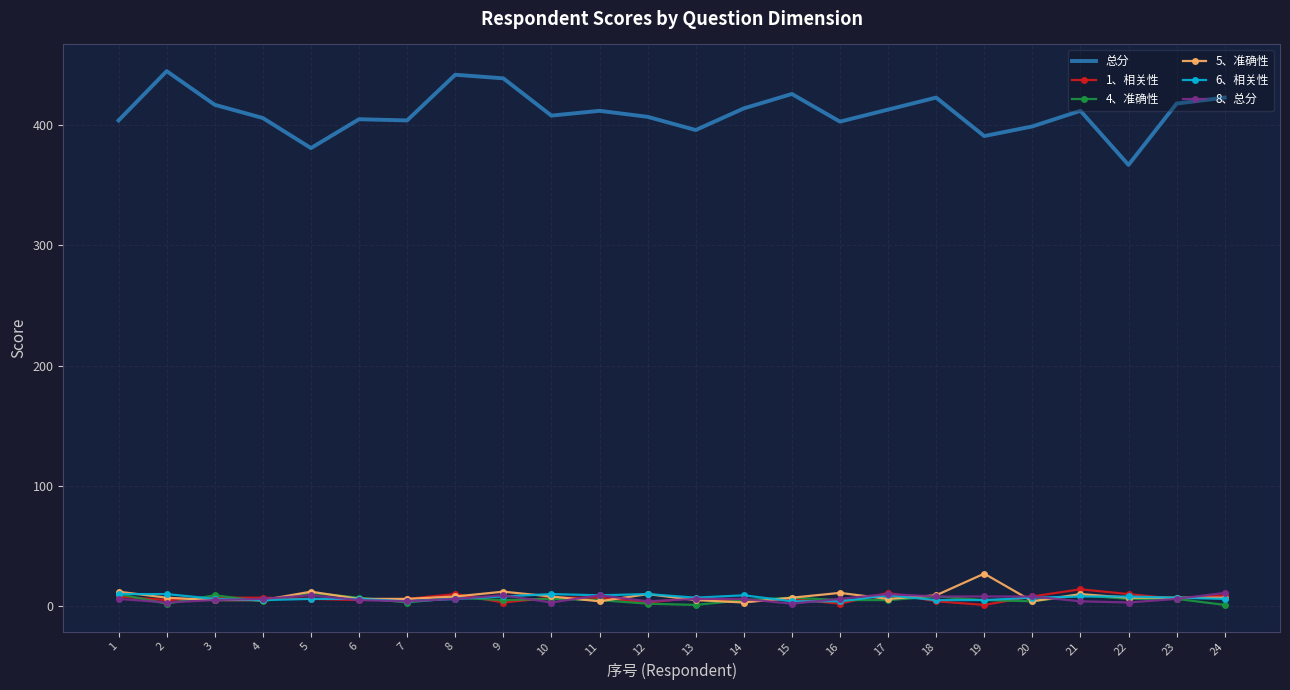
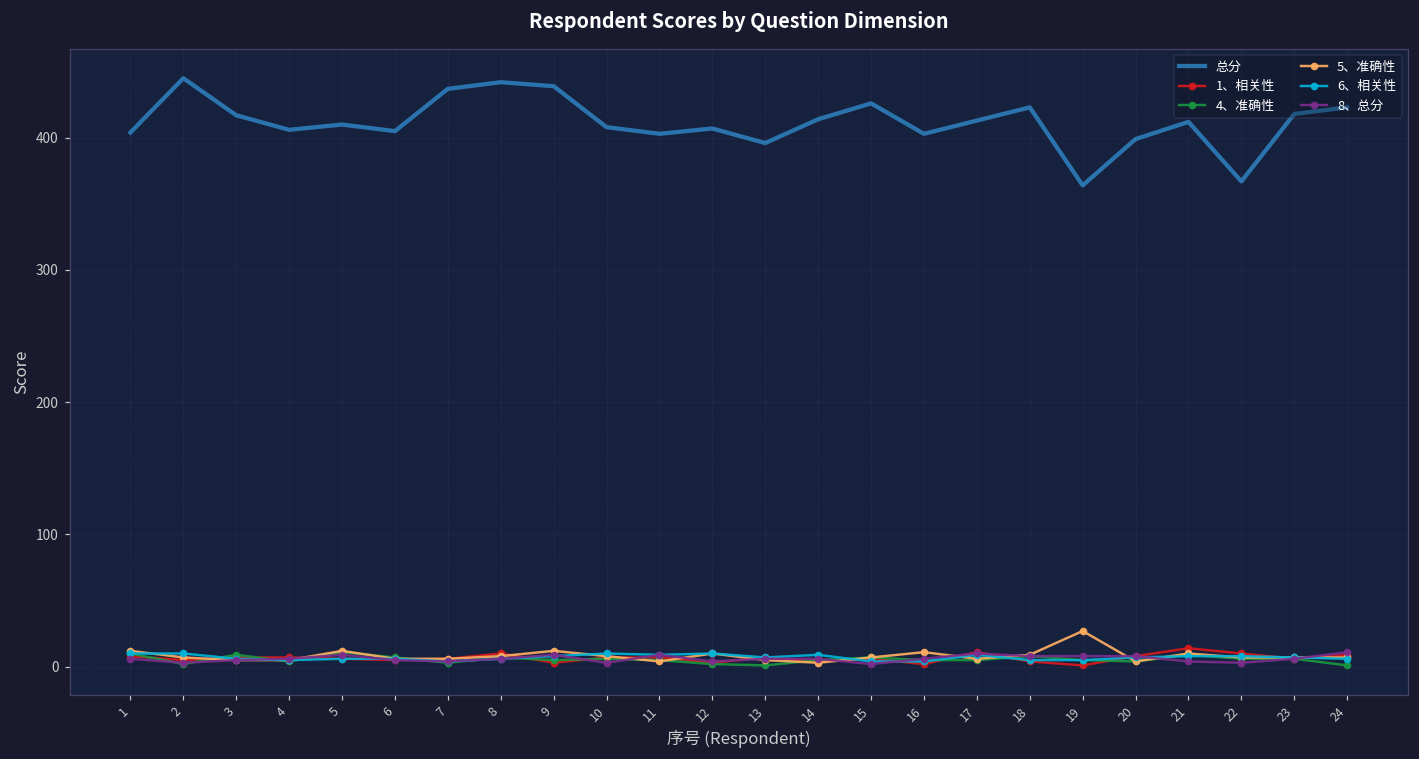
  {
    "总分": {
      "1": 404,
      "2": 445,
      "3": 417,
      "4": 406,
-     "5": 381,
+     "5": 410,
      "6": 405,
-     "7": 404,
+     "7": 437,
      "8": 442,
      "9": 439,
      "10": 408,
-     "11": 412,
+     "11": 403,
      "12": 407,
      "13": 396,
      "14": 414,
      "15": 426,
      "16": 403,
      "17": 413,
      "18": 423,
-     "19": 391,
+     "19": 364,
      "20": 399,
      "21": 412,
      "22": 367
    },
    "1、相关性": {
      "19": 1,
      "21": 14
    },
    "4、准确性": {
      "13": 1,
      "24": 1
    },
    "5、准确性": {
      "9": 12,
      "16": 11,
      "19": 27
    },
    "6、相关性": {
      "2": 10,
      "14": 9
    },
    "8、总分": {
      "10": 3,
      "19": 8,
      "21": 4,
      "22": 3
    }
  }
